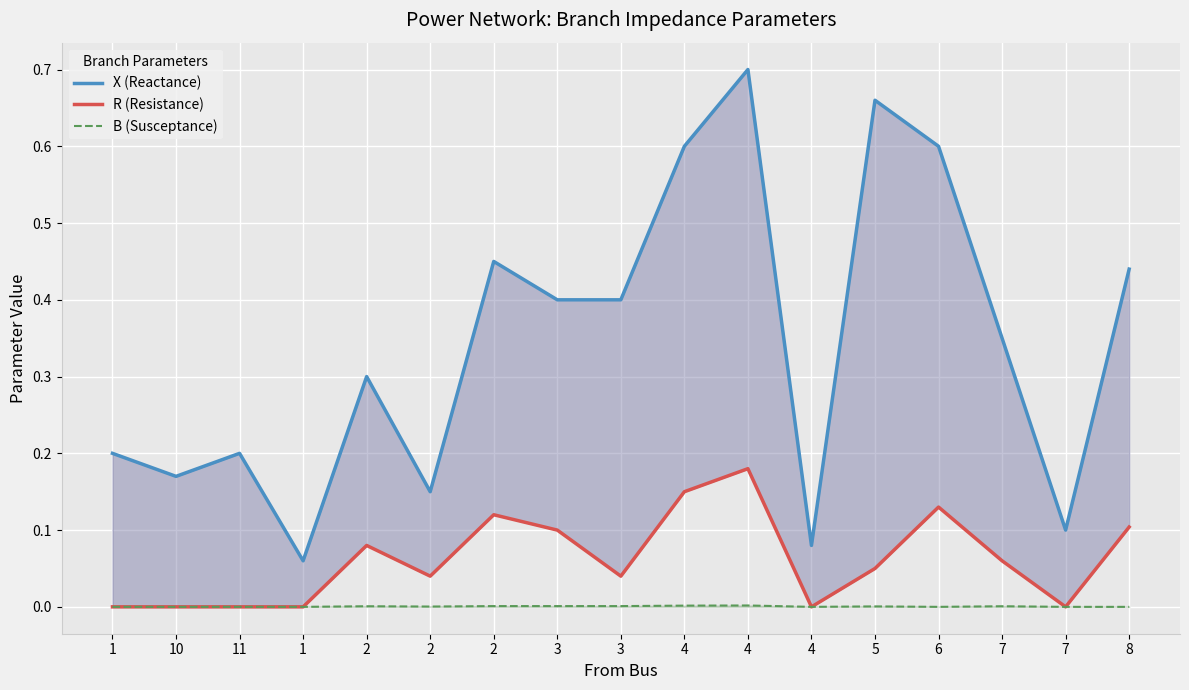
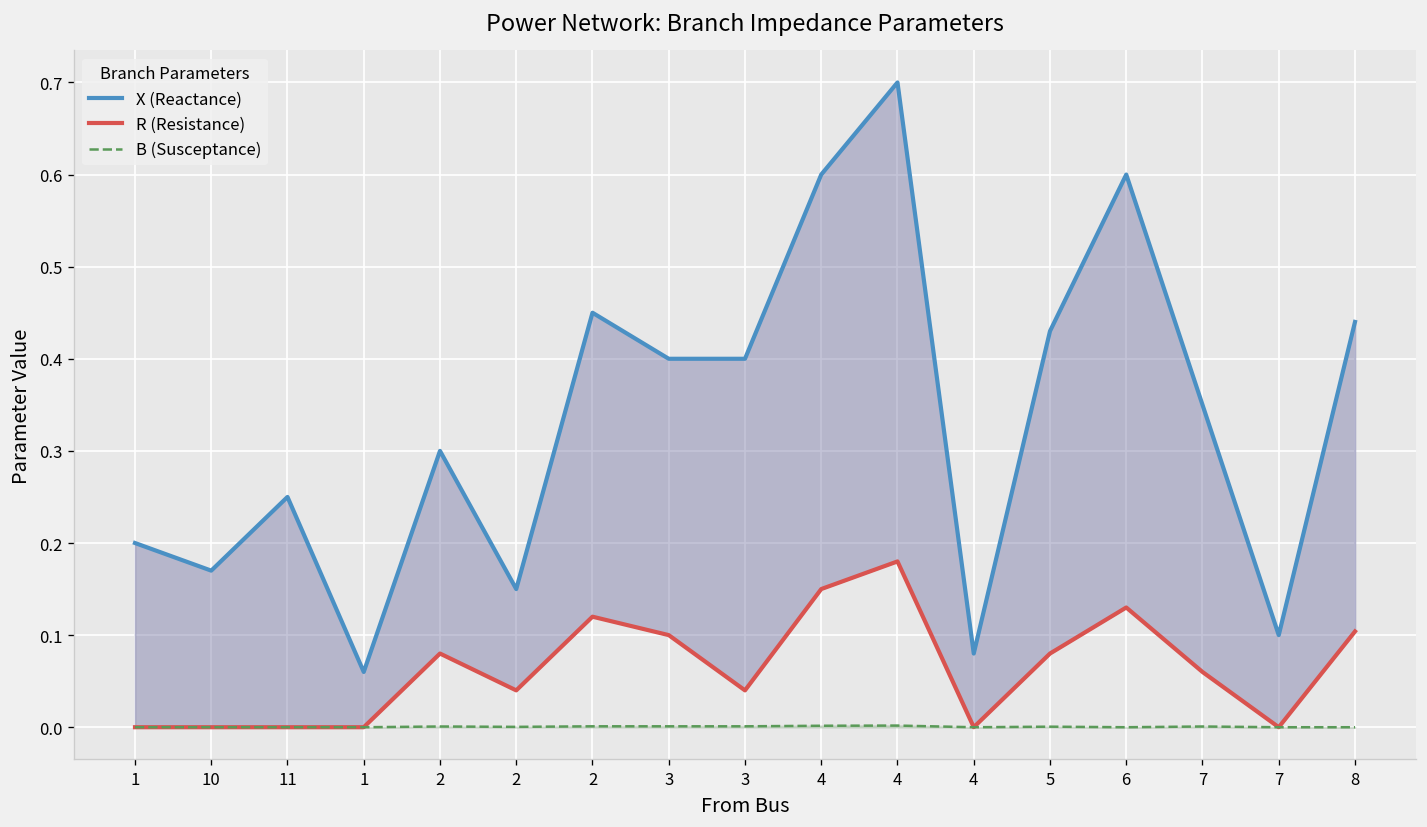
  {
    "X (Reactance)": {
      "10": 0.17,
-     "11": 0.20,
-     "5": 0.66,
+     "11": 0.25,
+     "5": 0.43,
      "6": 0.60,
      "8": 0.44
    },
    "R (Resistance)": {
-     "5": 0.05,
+     "5": 0.08,
      "6": 0.13,
      "8": 0.10
    },
    "B (Susceptance)": {
      "5": 0.00,
      "6": 0.00,
      "8": 0.00
    }
  }
